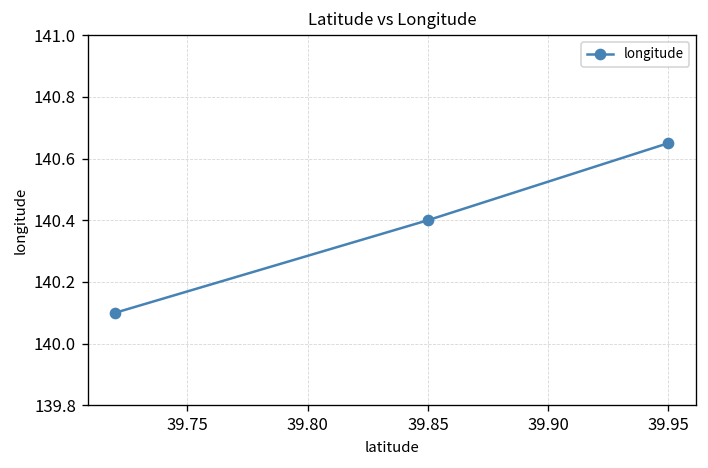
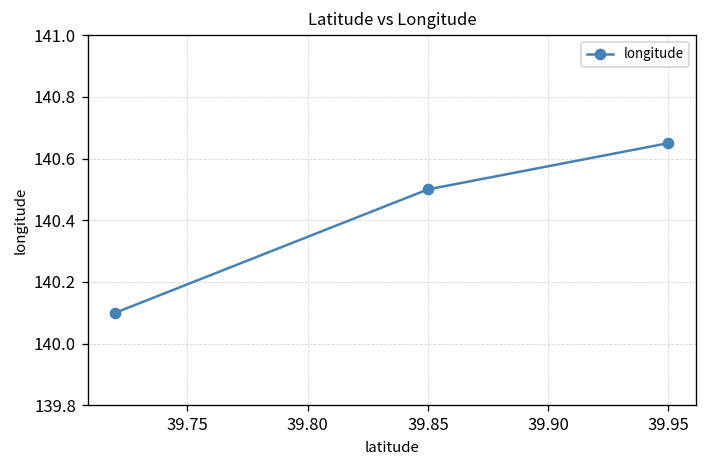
  {
-   "39.85": 140.4,
+   "39.85": 140.5,
    "39.95": 140.65
  }
